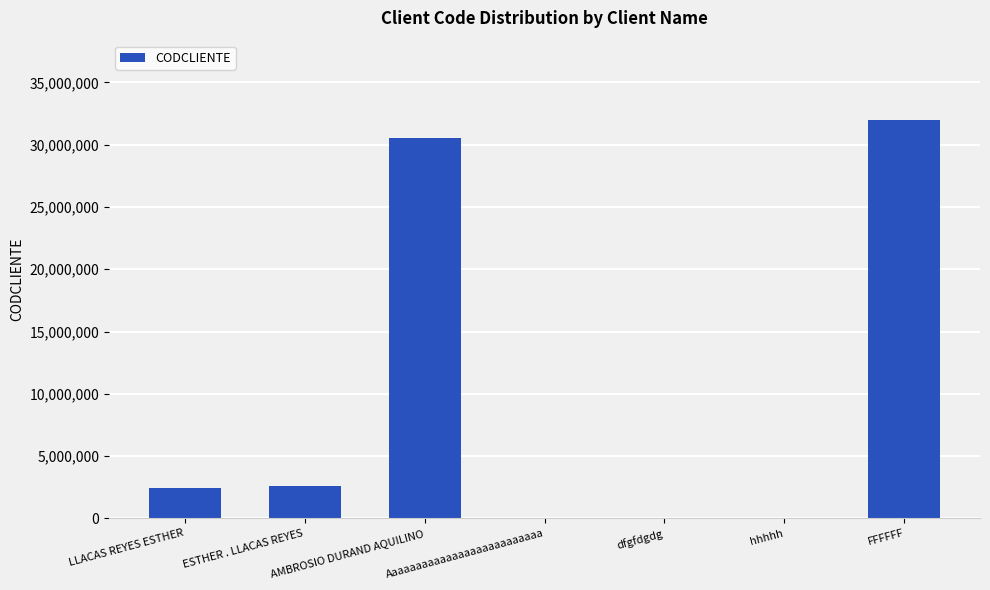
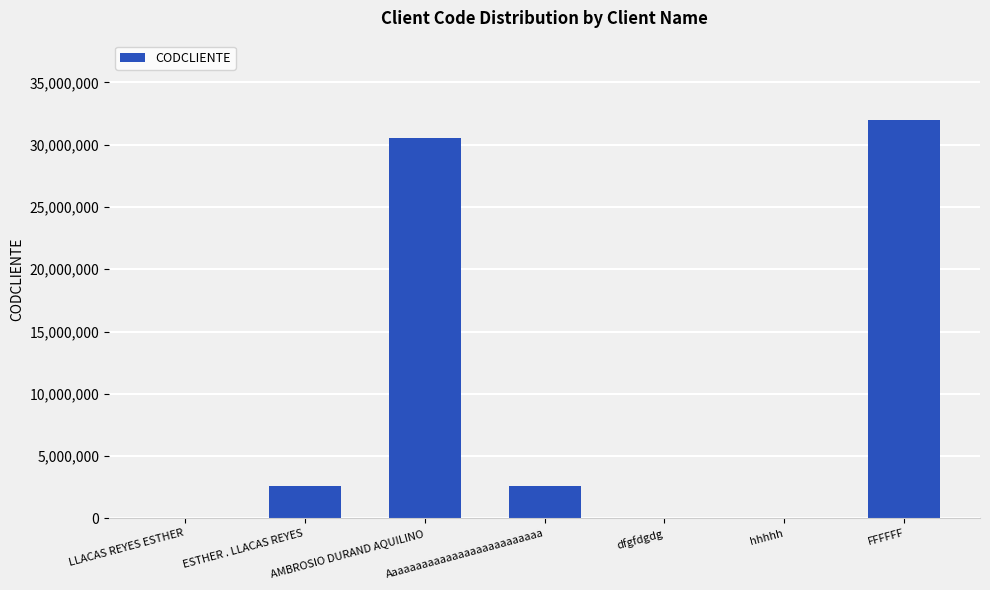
  {
-   "LLACAS REYES ESTHER": "2,400,000",
+   "LLACAS REYES ESTHER": "0",
    "ESTHER . LLACAS REYES": "2,600,000",
    "AMBROSIO DURAND AQUILINO": "30,600,000",
-   "Aaaaaaaaaaaaaaaaaaaaaaaaaa": "0",
+   "Aaaaaaaaaaaaaaaaaaaaaaaaaa": "2,600,000",
    "FFFFFF": "32,000,000"
  }
